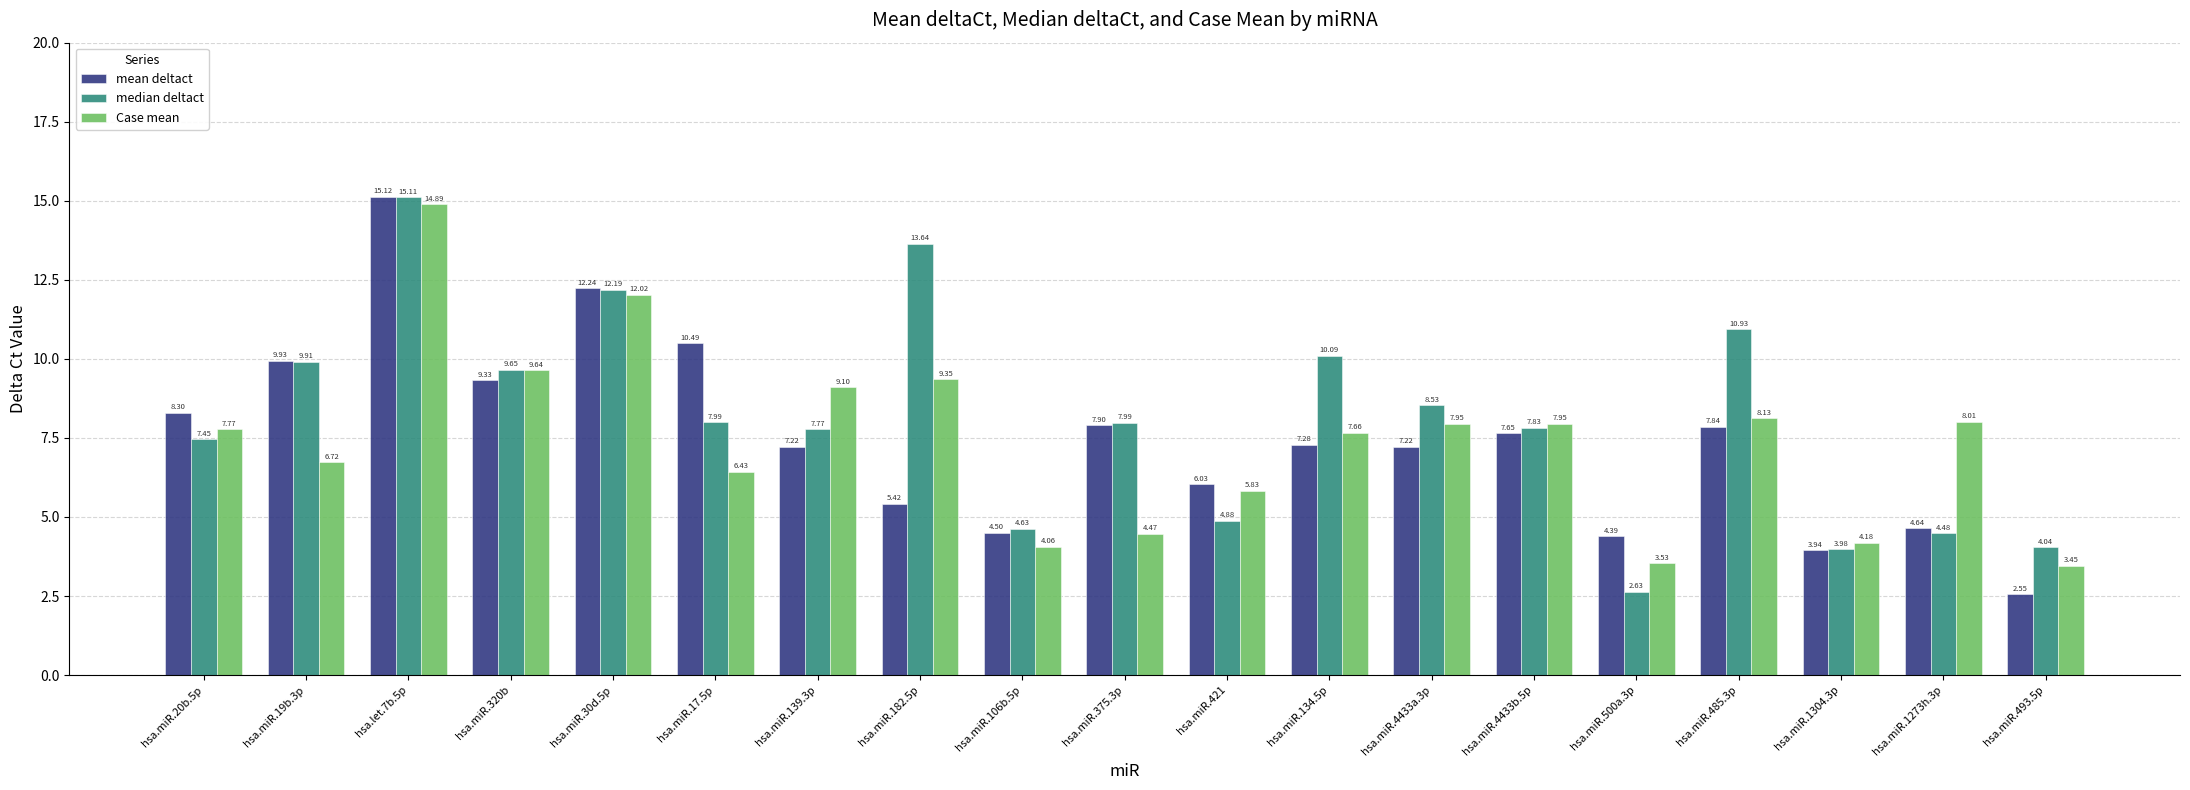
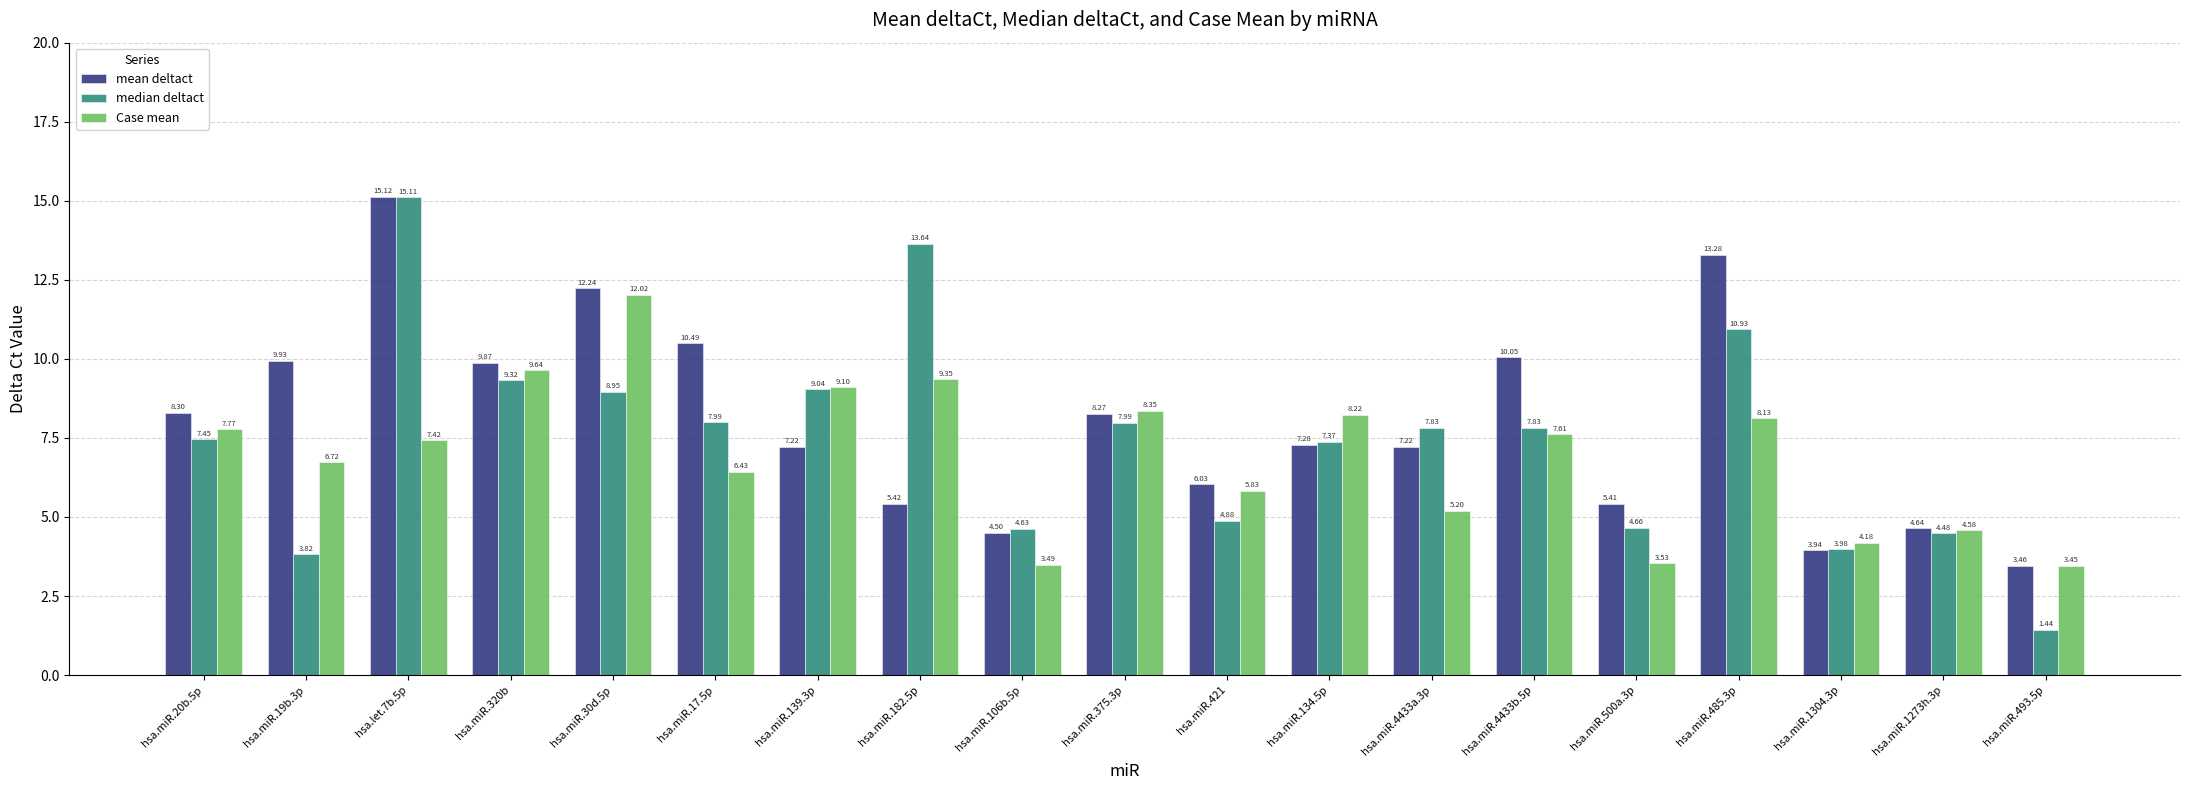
  {
    "mean deltact": {
      "hsa.miR.20b.5p": 8.30,
      "hsa.miR.19b.3p": 9.93,
      "hsa.let.7b.5p": 15.12,
-     "hsa.miR.320b": 9.33,
+     "hsa.miR.320b": 9.87,
      "hsa.miR.30d.5p": 12.24,
      "hsa.miR.17.5p": 10.49,
      "hsa.miR.139.3p": 7.22,
      "hsa.miR.182.5p": 5.42,
      "hsa.miR.106b.5p": 4.50,
-     "hsa.miR.375.3p": 7.90,
+     "hsa.miR.375.3p": 8.27,
      "hsa.miR.421": 6.03,
      "hsa.miR.134.5p": 7.28,
      "hsa.miR.4433a.3p": 7.22,
-     "hsa.miR.4433b.5p": 7.65,
-     "hsa.miR.500a.3p": 4.39,
-     "hsa.miR.485.3p": 7.84,
+     "hsa.miR.4433b.5p": 10.05,
+     "hsa.miR.500a.3p": 5.41,
+     "hsa.miR.485.3p": 13.28,
      "hsa.miR.1304.3p": 3.94,
      "hsa.miR.1273h.3p": 4.64,
-     "hsa.miR.493.5p": 2.55
+     "hsa.miR.493.5p": 3.46
    },
    "median deltact": {
      "hsa.miR.20b.5p": 7.45,
-     "hsa.miR.19b.3p": 9.91,
+     "hsa.miR.19b.3p": 3.82,
      "hsa.let.7b.5p": 15.11,
-     "hsa.miR.320b": 9.65,
-     "hsa.miR.30d.5p": 12.19,
+     "hsa.miR.320b": 9.32,
+     "hsa.miR.30d.5p": 8.95,
      "hsa.miR.17.5p": 7.99,
-     "hsa.miR.139.3p": 7.77,
+     "hsa.miR.139.3p": 9.04,
      "hsa.miR.182.5p": 13.64,
      "hsa.miR.106b.5p": 4.63,
      "hsa.miR.375.3p": 7.99,
      "hsa.miR.421": 4.88,
-     "hsa.miR.134.5p": 10.09,
-     "hsa.miR.4433a.3p": 8.53,
+     "hsa.miR.134.5p": 7.37,
+     "hsa.miR.4433a.3p": 7.83,
      "hsa.miR.4433b.5p": 7.83,
-     "hsa.miR.500a.3p": 2.63,
+     "hsa.miR.500a.3p": 4.66,
      "hsa.miR.485.3p": 10.93,
      "hsa.miR.1304.3p": 3.98,
      "hsa.miR.1273h.3p": 4.48,
-     "hsa.miR.493.5p": 4.04
+     "hsa.miR.493.5p": 1.44
    },
    "Case mean": {
      "hsa.miR.20b.5p": 7.77,
      "hsa.miR.19b.3p": 6.72,
-     "hsa.let.7b.5p": 14.89,
+     "hsa.let.7b.5p": 7.42,
      "hsa.miR.320b": 9.64,
      "hsa.miR.30d.5p": 12.02,
      "hsa.miR.17.5p": 6.43,
      "hsa.miR.139.3p": 9.10,
      "hsa.miR.182.5p": 9.35,
-     "hsa.miR.106b.5p": 4.06,
-     "hsa.miR.375.3p": 4.47,
+     "hsa.miR.106b.5p": 3.49,
+     "hsa.miR.375.3p": 8.35,
      "hsa.miR.421": 5.83,
-     "hsa.miR.134.5p": 7.66,
-     "hsa.miR.4433a.3p": 7.95,
-     "hsa.miR.4433b.5p": 7.95,
+     "hsa.miR.134.5p": 8.22,
+     "hsa.miR.4433a.3p": 5.20,
+     "hsa.miR.4433b.5p": 7.61,
      "hsa.miR.500a.3p": 3.53,
      "hsa.miR.485.3p": 8.13,
      "hsa.miR.1304.3p": 4.18,
-     "hsa.miR.1273h.3p": 8.01,
+     "hsa.miR.1273h.3p": 4.58,
      "hsa.miR.493.5p": 3.45
    }
  }
